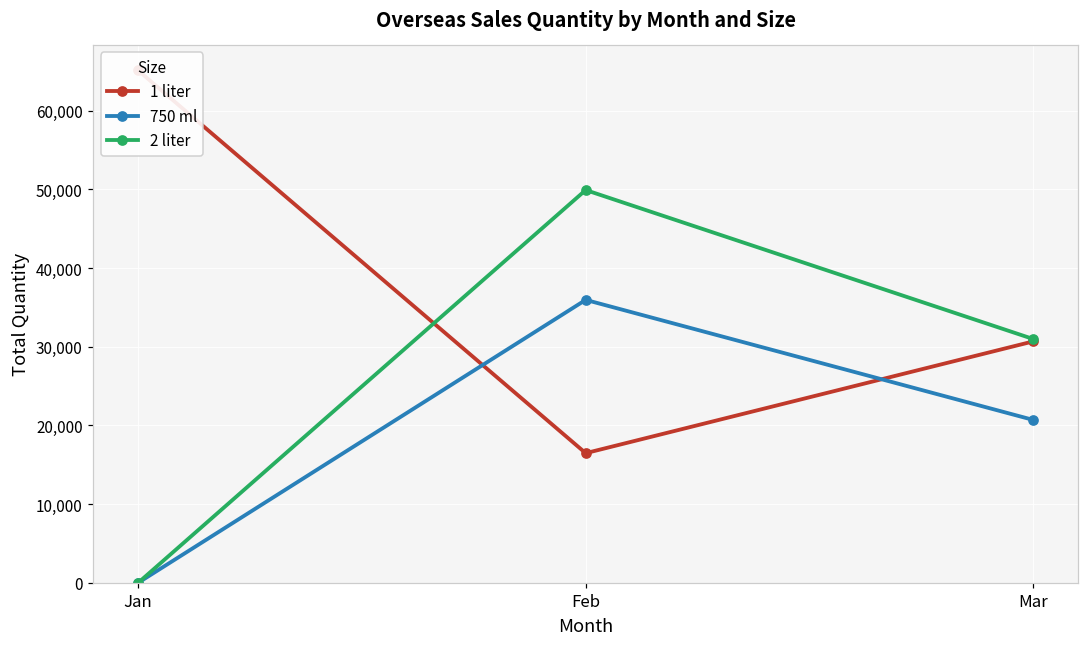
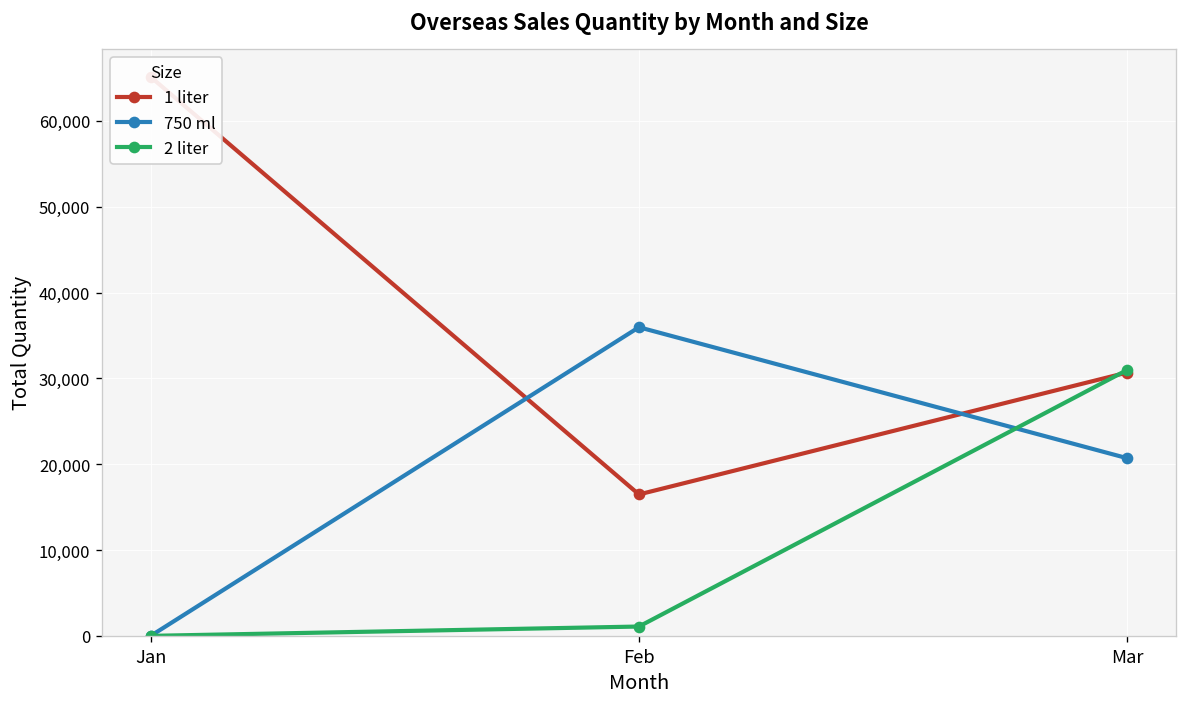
  {
    "1 liter": {
      "Feb": "16,000"
    },
    "750 ml": {
      "Feb": "36,000",
      "Mar": "21,000"
    },
    "2 liter": {
-     "Feb": "50,000"
+     "Feb": "1,000"
    }
  }
